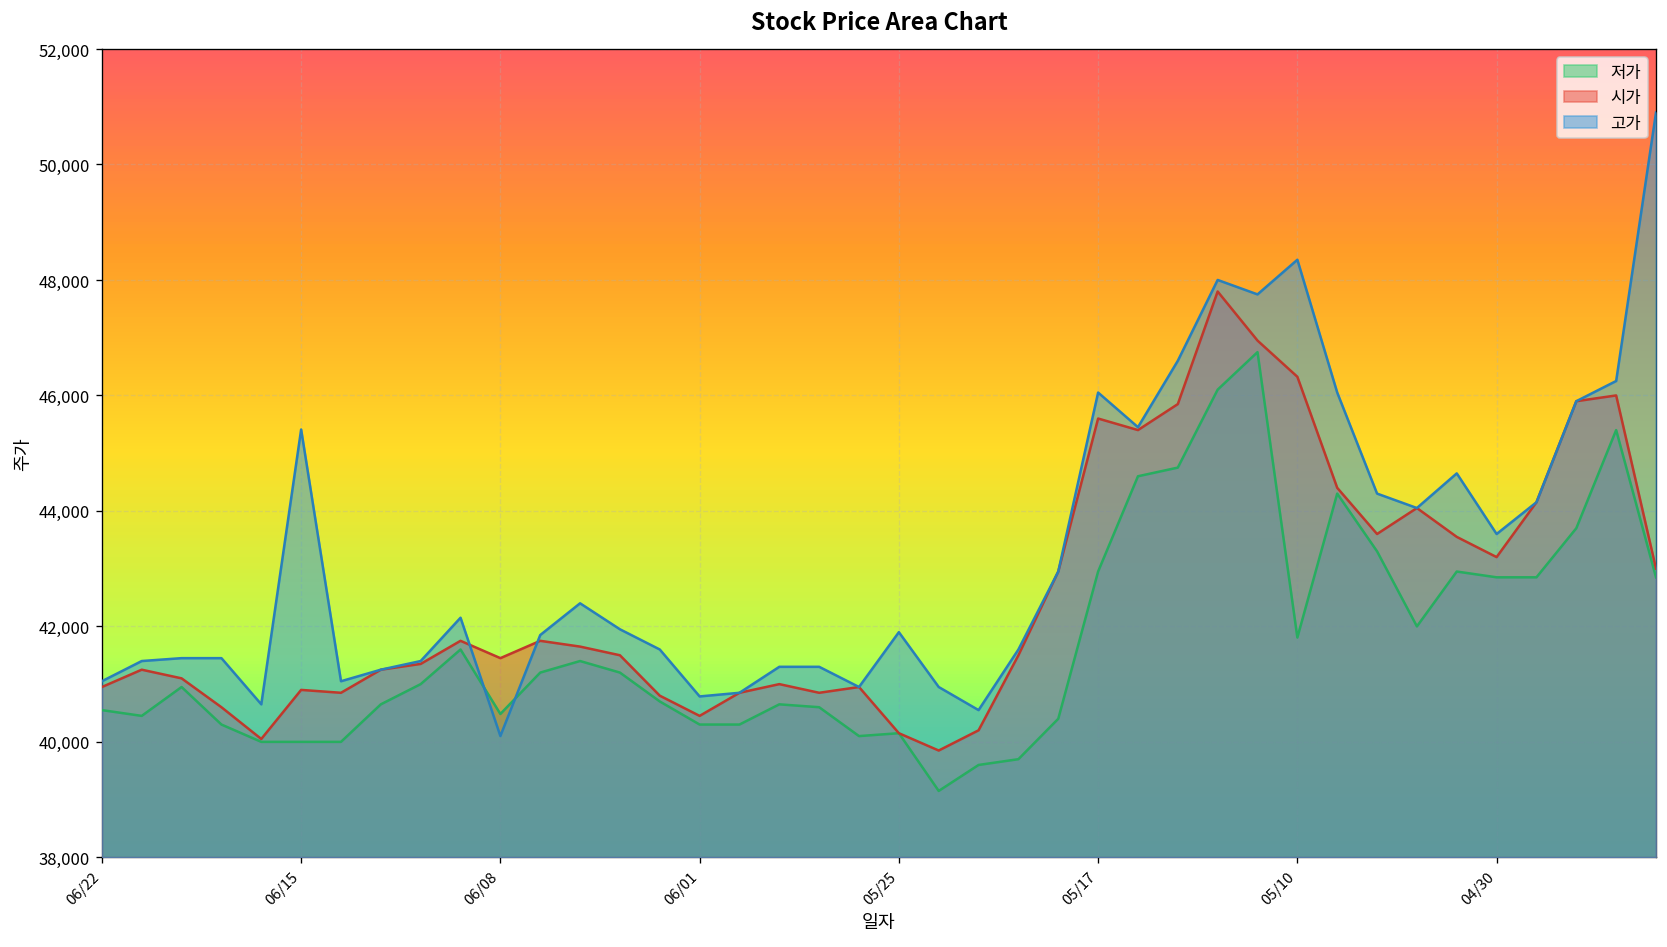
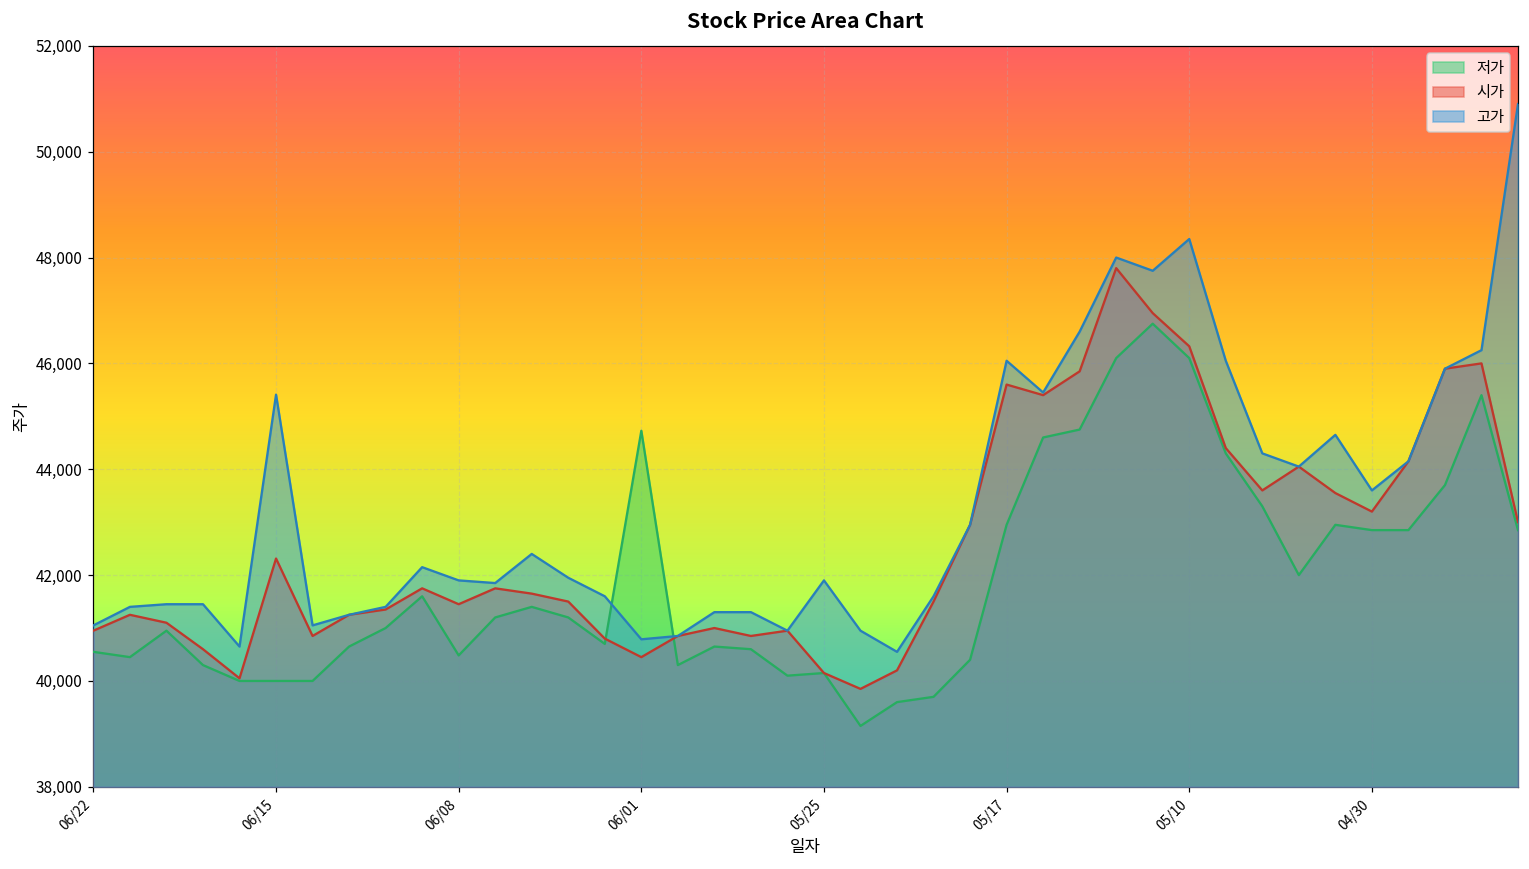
  {
    "저가": {
      "06/22": "40,600",
      "06/15": "40,000",
      "06/08": "40,500",
-     "06/01": "40,300",
+     "06/01": "44,700",
      "05/17": "43,000",
-     "05/10": "41,800",
+     "05/10": "46,100",
      "04/30": "42,900"
    },
    "시가": {
      "06/22": "41,000",
-     "06/15": "40,900",
+     "06/15": "42,300",
      "06/08": "41,500",
      "06/01": "40,500",
      "05/17": "45,600",
      "05/10": "46,300",
      "04/30": "43,200"
    },
    "고가": {
      "06/22": "41,100",
      "06/15": "45,400",
-     "06/08": "40,100",
+     "06/08": "41,900",
      "06/01": "40,800",
      "05/25": "41,900",
      "05/17": "46,100",
      "05/10": "48,400",
      "04/30": "43,600"
    }
  }
